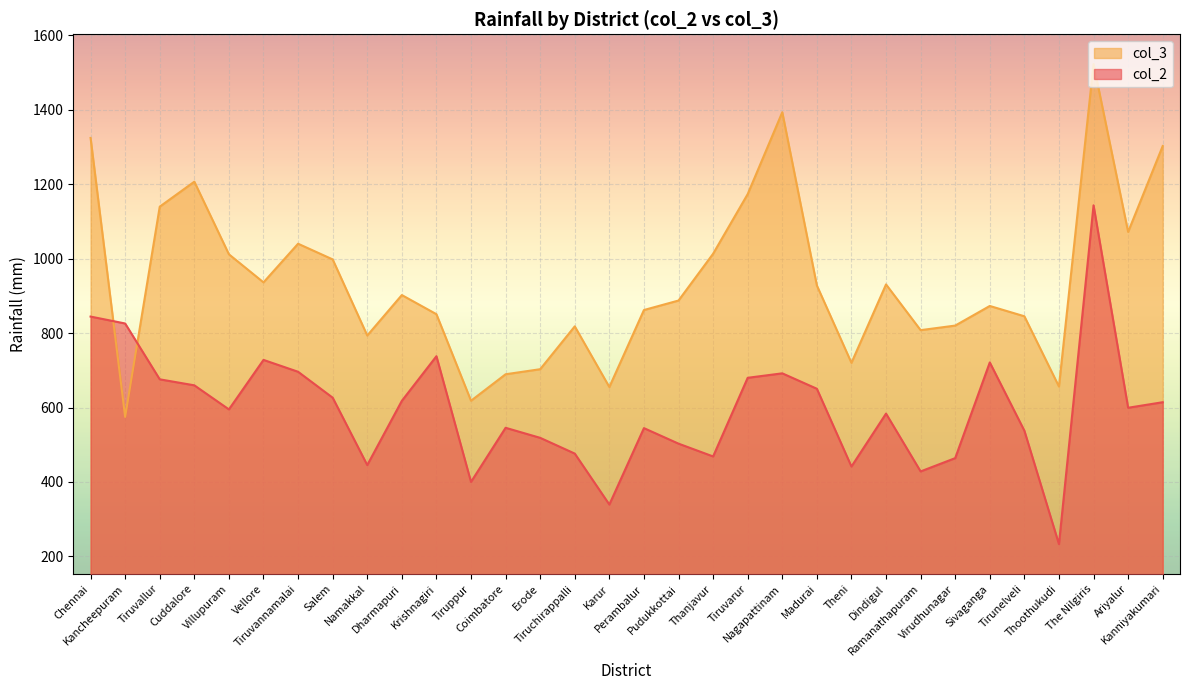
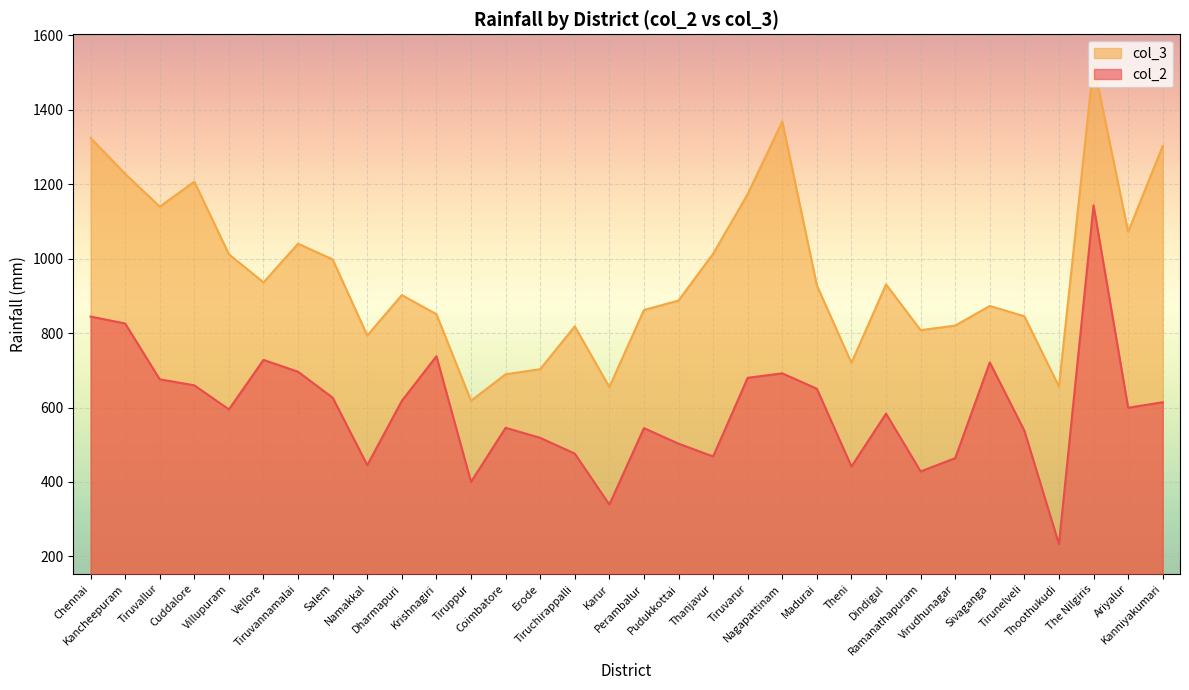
  {
    "col_3": {
      "Chennai": 1320,
-     "Kancheepuram": 570,
+     "Kancheepuram": 1230,
      "Tiruvallur": 1140,
      "Cuddalore": 1210,
      "Villupuram": 1010,
      "Vellore": 940,
      "Tiruvannamalai": 1040,
      "Salem": 1000,
      "Namakkal": 790,
      "Dharmapuri": 900,
      "Krishnagiri": 850,
      "Tiruppur": 620,
      "Coimbatore": 690,
      "Erode": 700,
      "Tiruchirappalli": 820,
      "Karur": 660,
      "Perambalur": 860,
      "Pudukkottai": 890,
      "Thanjavur": 1010,
      "Tiruvarur": 1170,
-     "Nagapattinam": 1390,
+     "Nagapattinam": 1370,
      "Madurai": 930,
      "Theni": 720,
      "Dindigul": 930,
      "Ramanathapuram": 810,
      "Virudhunagar": 820,
      "Sivaganga": 870,
      "Tirunelveli": 850,
      "Thoothukudi": 660,
      "Ariyalur": 1070,
      "Kanniyakumari": 1300
    },
    "col_2": {
      "Chennai": 840,
      "Kancheepuram": 830,
      "Tiruvallur": 680,
      "Cuddalore": 660,
      "Villupuram": 590,
      "Vellore": 730,
      "Tiruvannamalai": 700,
      "Salem": 630,
      "Namakkal": 450,
      "Dharmapuri": 620,
      "Krishnagiri": 740,
      "Tiruppur": 400,
      "Coimbatore": 550,
      "Erode": 520,
      "Tiruchirappalli": 480,
      "Karur": 340,
      "Perambalur": 540,
      "Pudukkottai": 500,
      "Thanjavur": 470,
      "Tiruvarur": 680,
      "Nagapattinam": 690,
      "Madurai": 650,
      "Theni": 440,
      "Dindigul": 580,
      "Ramanathapuram": 430,
      "Virudhunagar": 460,
      "Sivaganga": 720,
      "Tirunelveli": 540,
      "Thoothukudi": 230,
      "The Nilgiris": 1140,
      "Ariyalur": 600,
      "Kanniyakumari": 610
    }
  }
